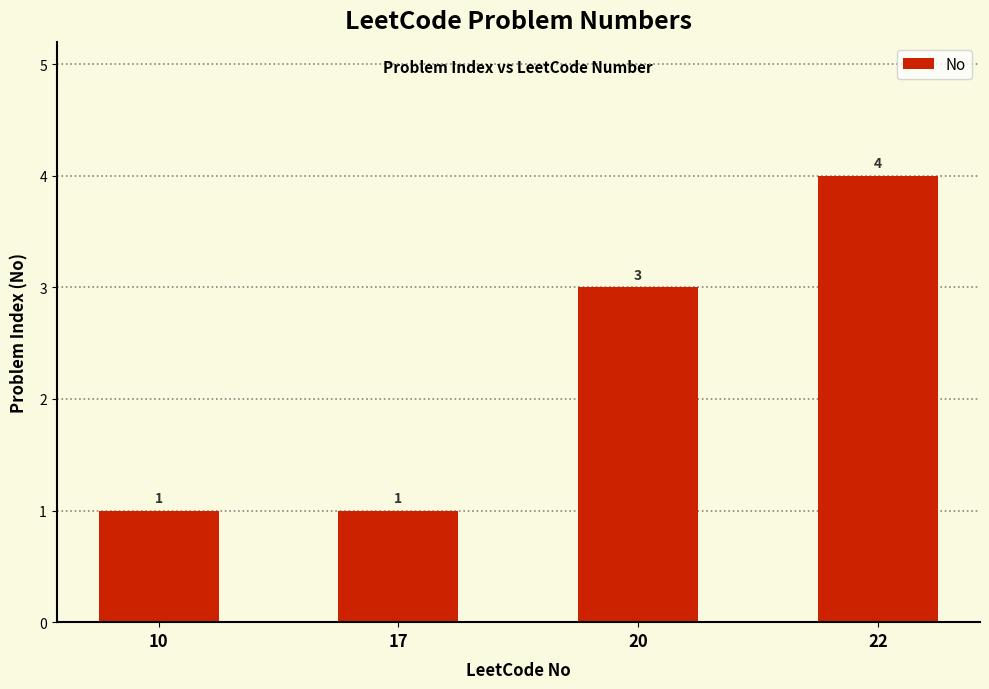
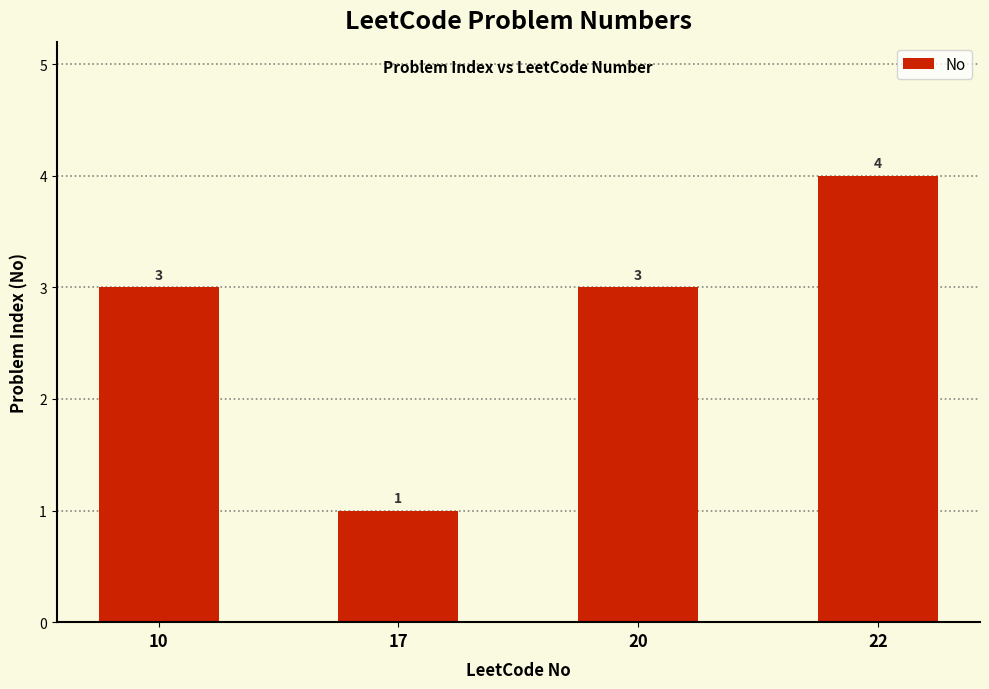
  {
-   "10": 1,
+   "10": 3,
    "17": 1,
    "20": 3,
    "22": 4
  }
